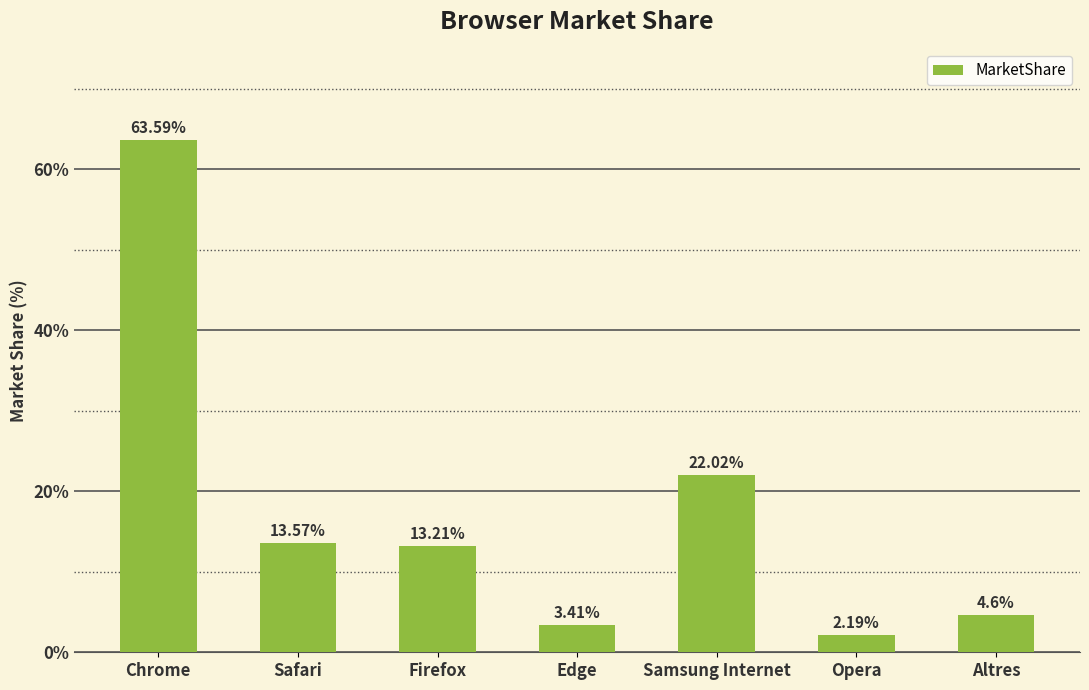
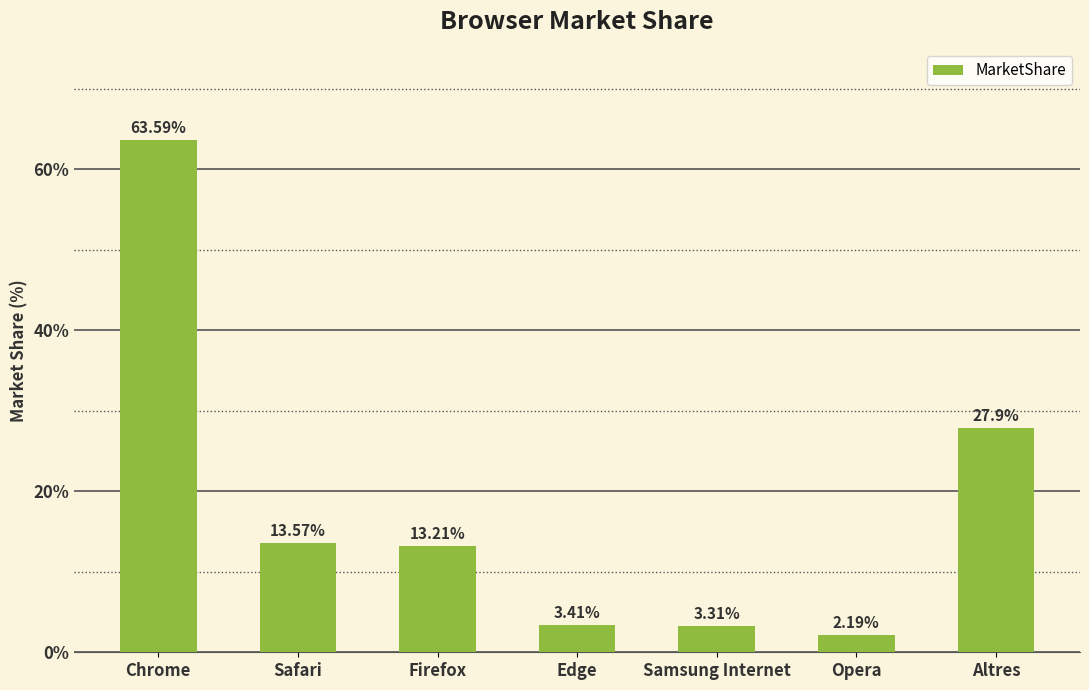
  {
    "Chrome": "63.59%",
    "Safari": "13.57%",
    "Firefox": "13.21%",
    "Edge": "3.41%",
-   "Samsung Internet": "22.02%",
+   "Samsung Internet": "3.31%",
    "Opera": "2.19%",
-   "Altres": "4.6%"
+   "Altres": "27.9%"
  }
